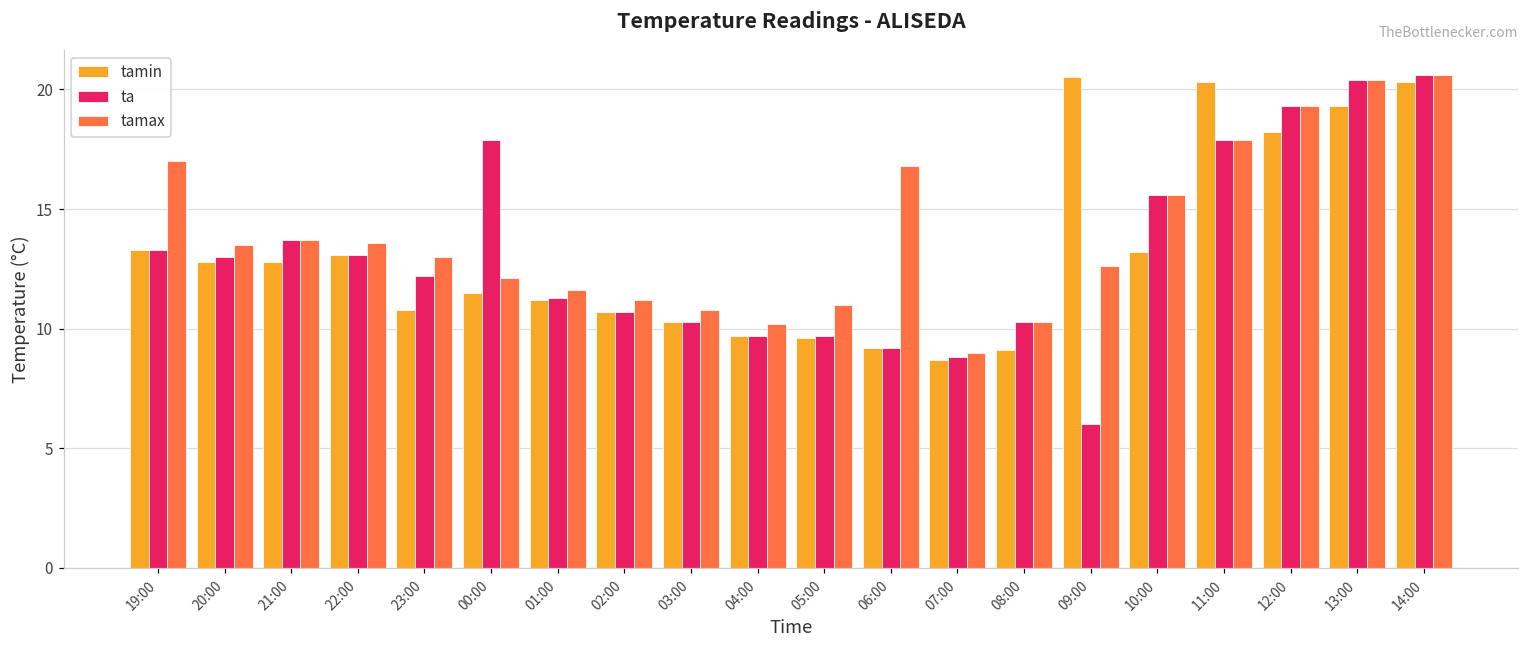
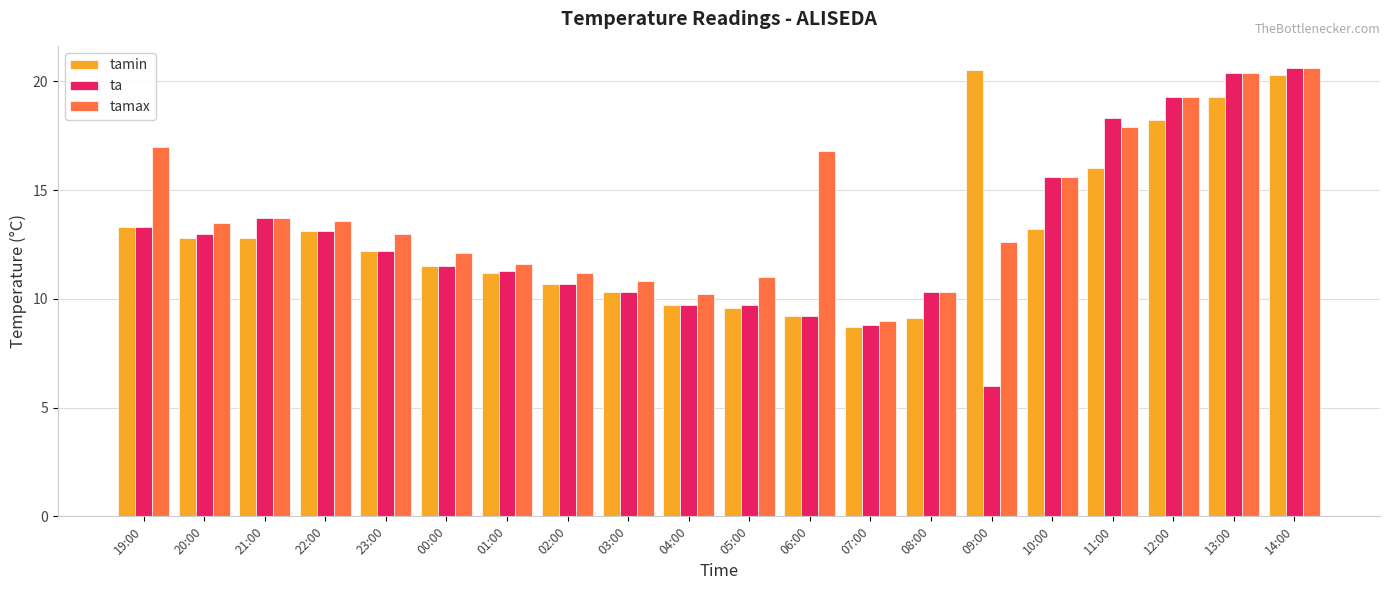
  {
    "tamin": {
      "19:00": 13.3,
      "20:00": 12.8,
      "21:00": 12.8,
      "22:00": 13.1,
-     "23:00": 10.8,
+     "23:00": 12.2,
      "00:00": 11.5,
      "01:00": 11.2,
      "02:00": 10.7,
      "03:00": 10.3,
      "04:00": 9.7,
      "05:00": 9.6,
      "06:00": 9.2,
      "07:00": 8.7,
      "08:00": 9.1,
      "09:00": 20.5,
      "10:00": 13.2,
-     "11:00": 20.3,
+     "11:00": 16.0,
      "12:00": 18.2,
      "13:00": 19.3,
      "14:00": 20.3
    },
    "ta": {
      "19:00": 13.3,
      "20:00": 13.0,
      "21:00": 13.7,
      "22:00": 13.1,
      "23:00": 12.2,
-     "00:00": 17.9,
+     "00:00": 11.5,
      "01:00": 11.3,
      "02:00": 10.7,
      "03:00": 10.3,
      "04:00": 9.7,
      "05:00": 9.7,
      "06:00": 9.2,
      "07:00": 8.8,
      "08:00": 10.3,
      "09:00": 6.0,
      "10:00": 15.6,
-     "11:00": 17.9,
+     "11:00": 18.3,
      "12:00": 19.3,
      "13:00": 20.4,
      "14:00": 20.6
    },
    "tamax": {
      "19:00": 17.0,
      "20:00": 13.5,
      "21:00": 13.7,
      "22:00": 13.6,
      "23:00": 13.0,
      "00:00": 12.1,
      "01:00": 11.6,
      "02:00": 11.2,
      "03:00": 10.8,
      "04:00": 10.2,
      "05:00": 11.0,
      "06:00": 16.8,
      "07:00": 9.0,
      "08:00": 10.3,
      "09:00": 12.6,
      "10:00": 15.6,
      "11:00": 17.9,
      "12:00": 19.3,
      "13:00": 20.4,
      "14:00": 20.6
    }
  }
